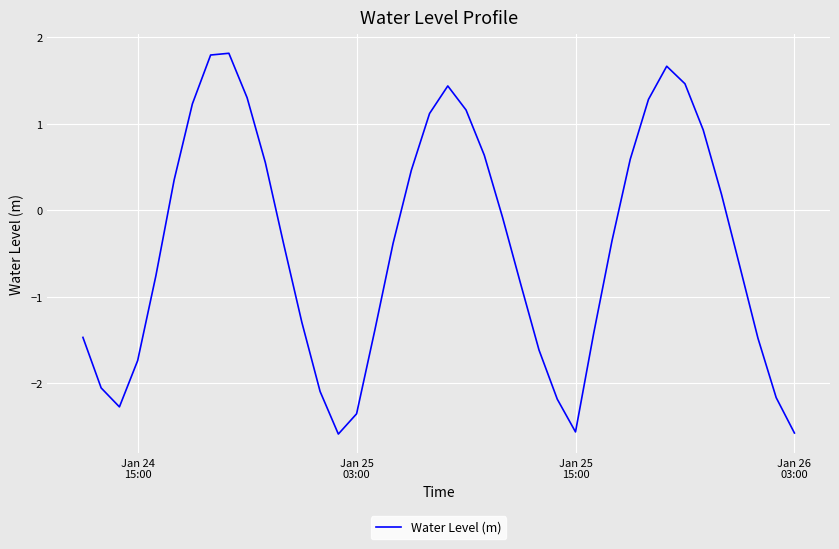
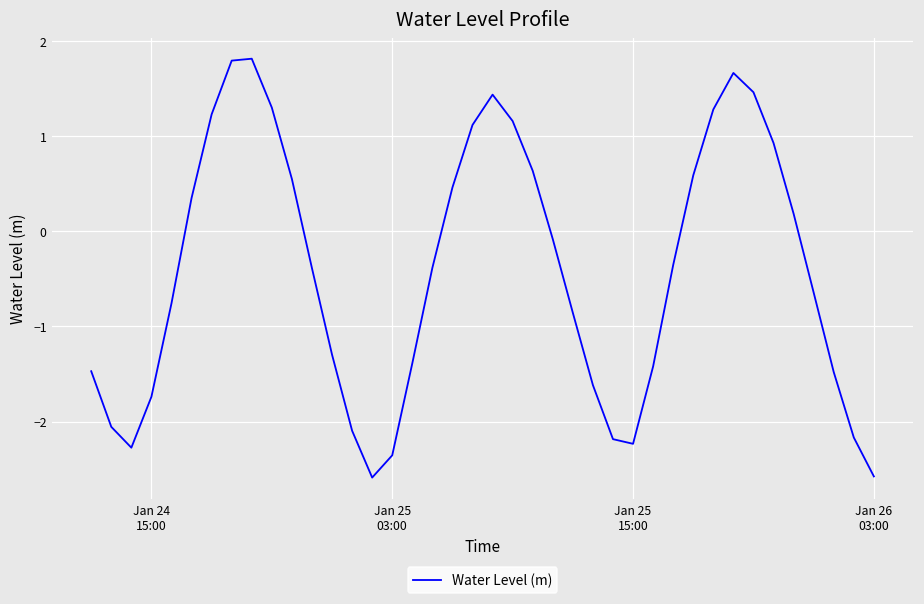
  {
    "Jan 24 15:00": -1.7,
    "Jan 25 03:00": -2.4,
-   "Jan 25 15:00": -2.6,
+   "Jan 25 15:00": -2.2,
    "Jan 26 03:00": -2.6
  }
